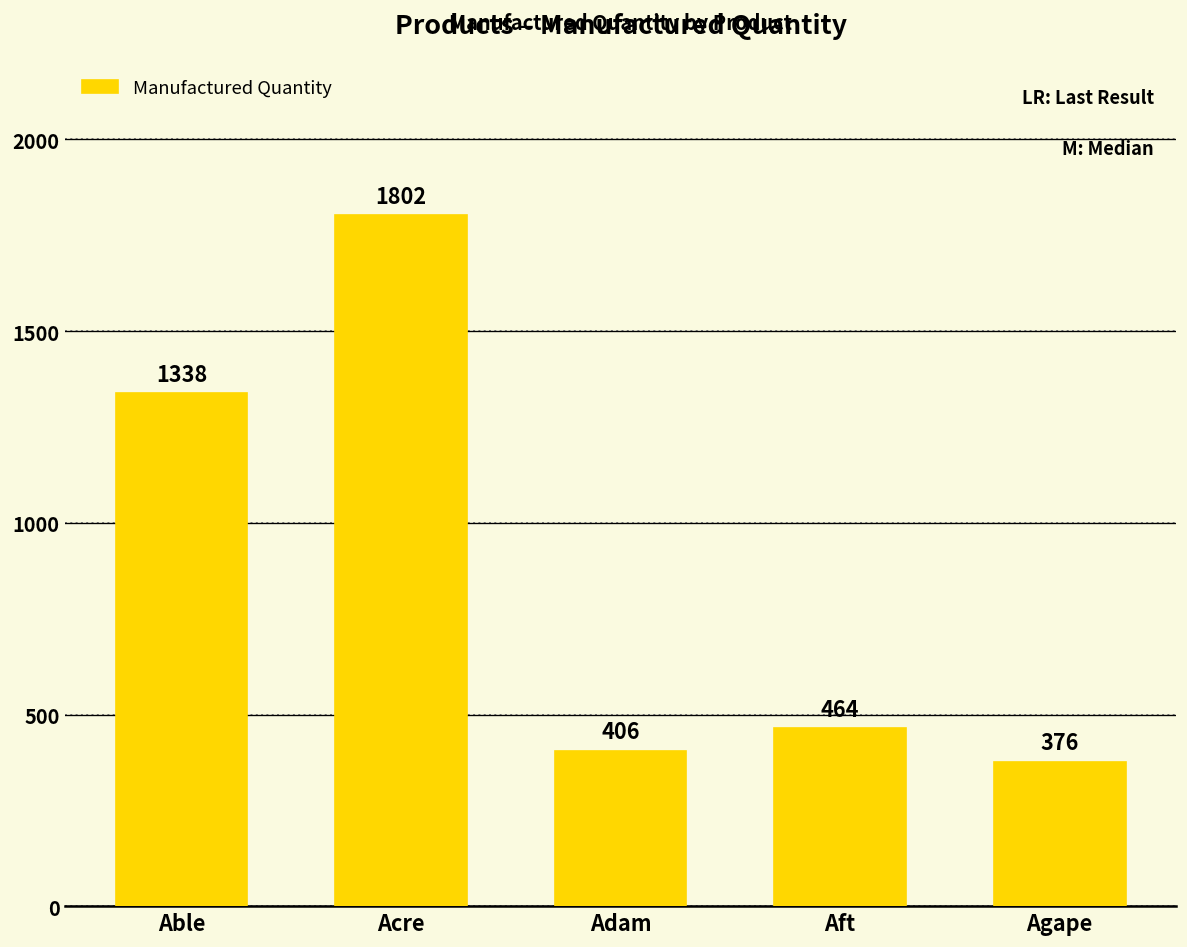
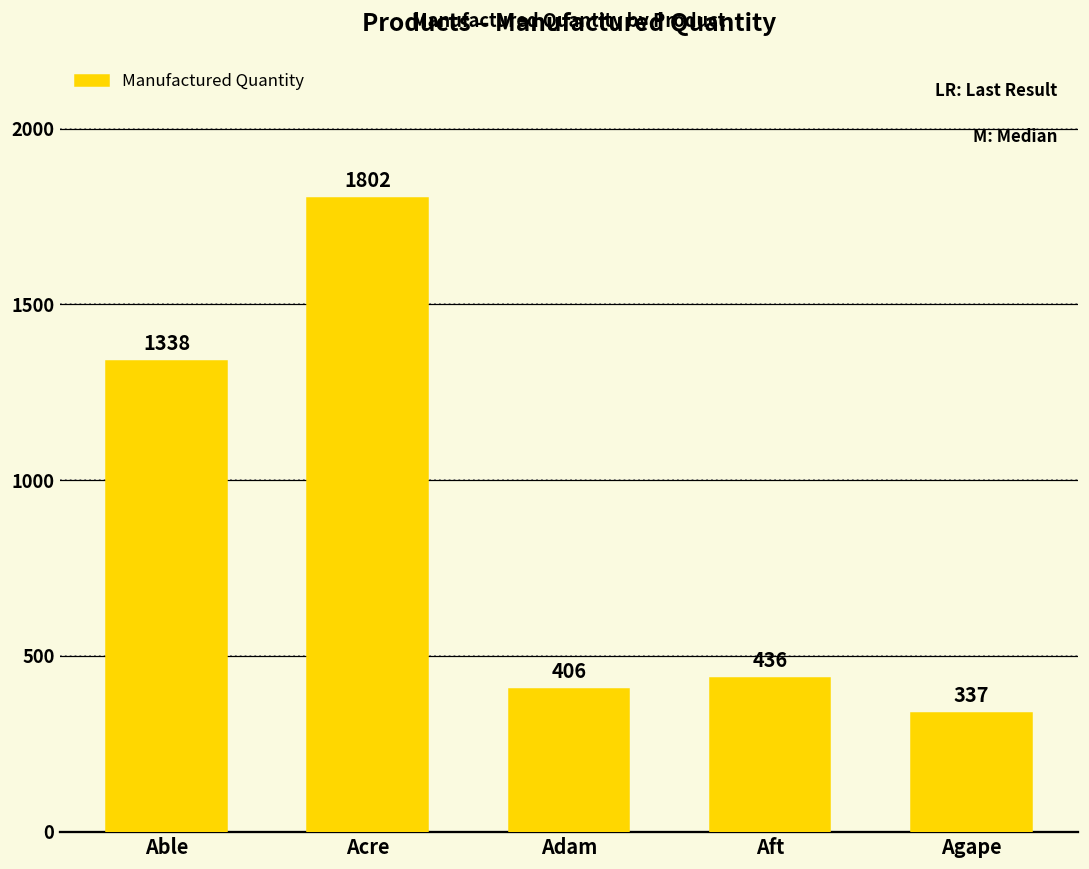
  {
    "Able": 1338,
    "Acre": 1802,
    "Adam": 406,
-   "Aft": 464,
-   "Agape": 376
+   "Aft": 436,
+   "Agape": 337
  }
